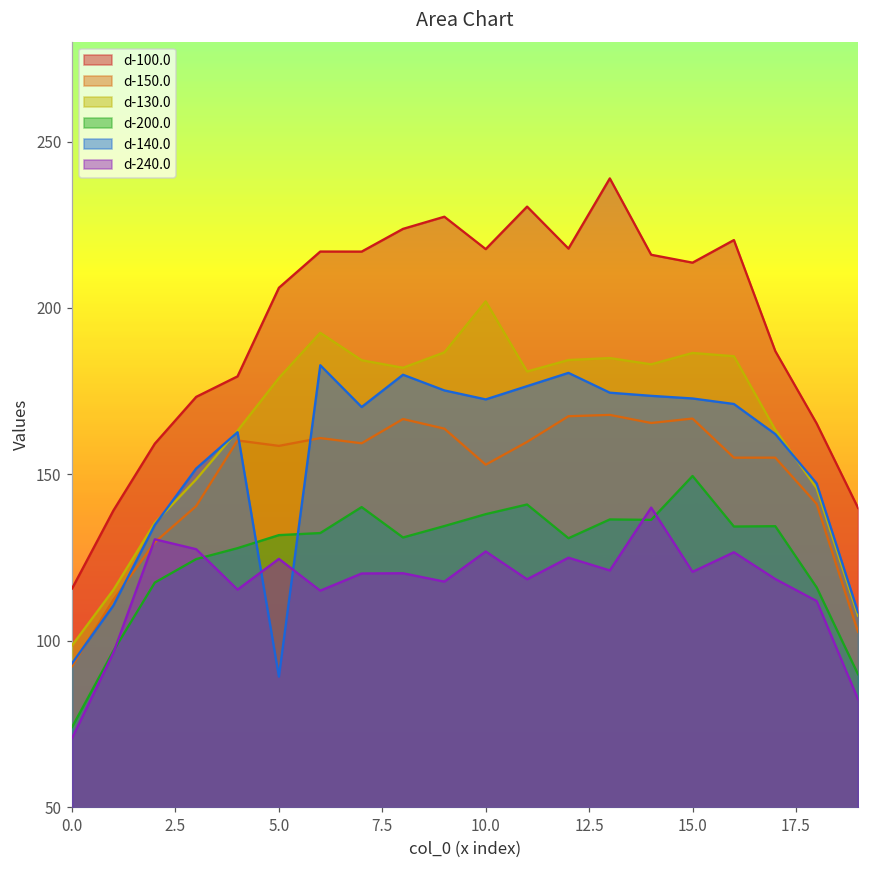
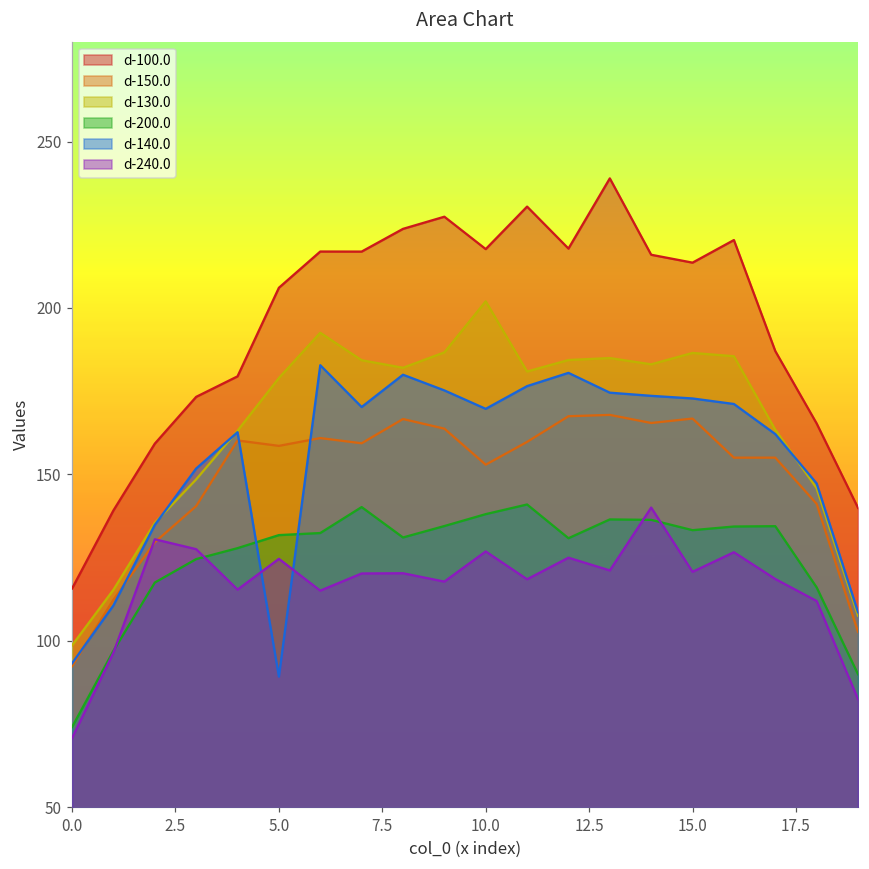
  {
    "d-200.0": {
      "0.0": 74,
      "5.0": 132,
      "10.0": 138,
-     "15.0": 150
+     "15.0": 133
    },
    "d-140.0": {
      "0.0": 93,
      "5.0": 89,
-     "10.0": 173,
+     "10.0": 170,
      "15.0": 173
    },
    "d-240.0": {
      "0.0": 71,
      "5.0": 125,
      "10.0": 127,
      "15.0": 121
    }
  }
